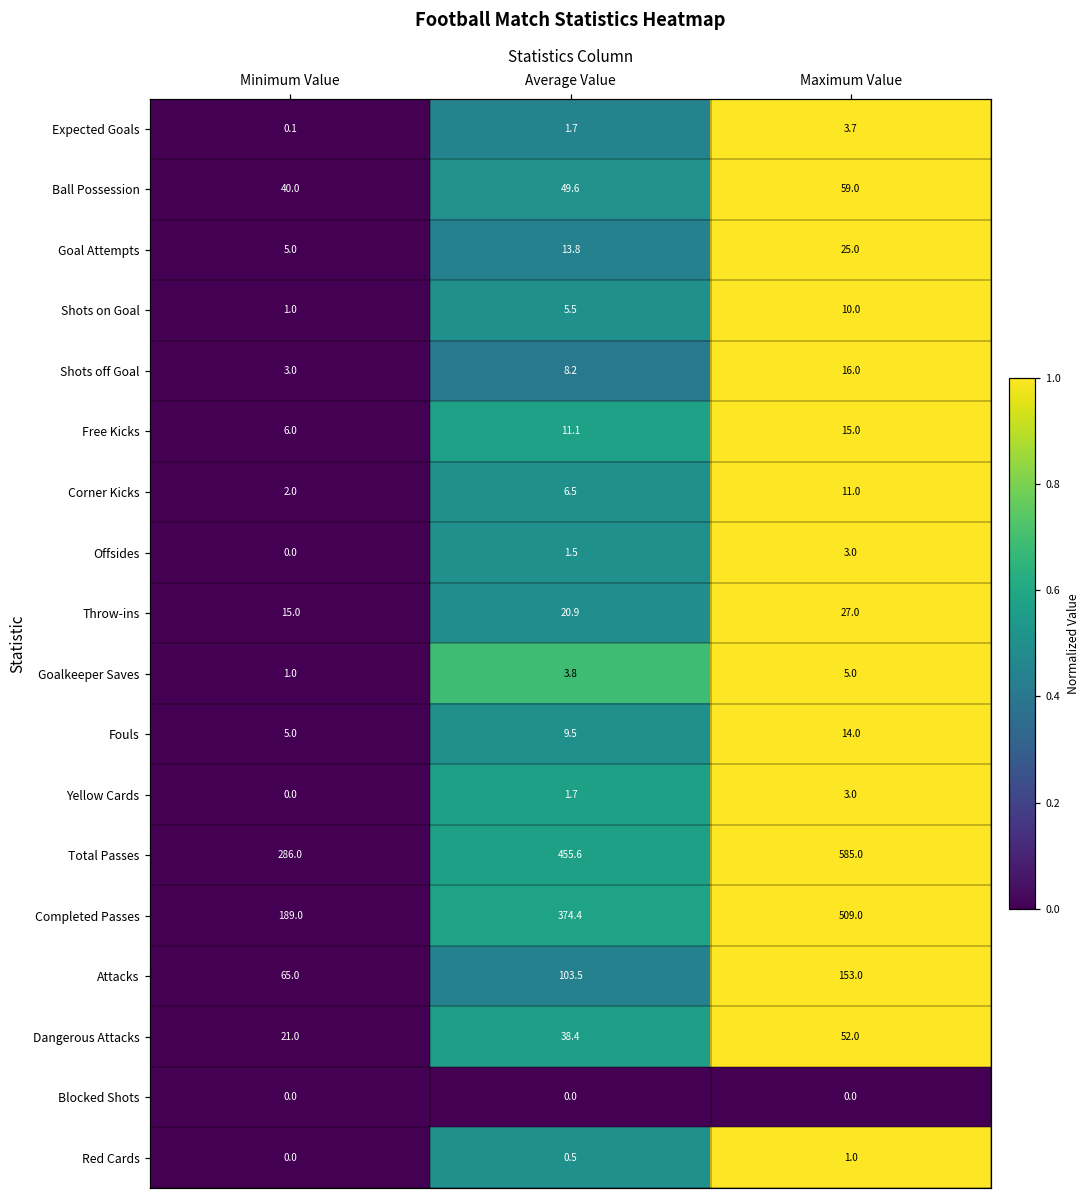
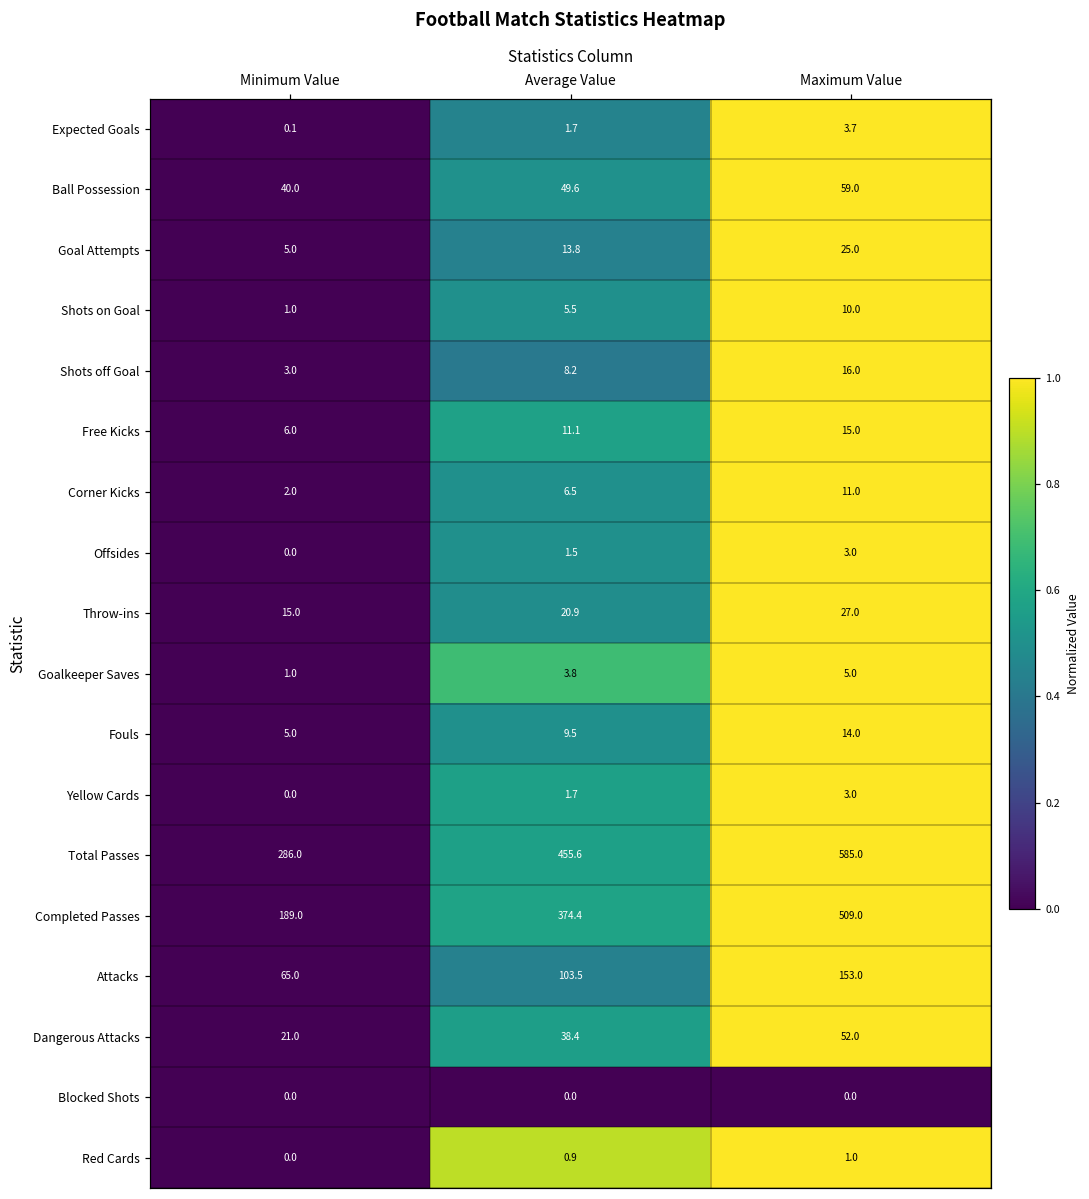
  {
    "Expected Goals": {
      "Minimum Value": 0.1,
      "Average Value": 1.7,
      "Maximum Value": 3.7
    },
    "Ball Possession": {
      "Minimum Value": 40.0,
      "Average Value": 49.6,
      "Maximum Value": 59.0
    },
    "Goal Attempts": {
      "Minimum Value": 5.0,
      "Average Value": 13.8,
      "Maximum Value": 25.0
    },
    "Shots on Goal": {
      "Minimum Value": 1.0,
      "Average Value": 5.5,
      "Maximum Value": 10.0
    },
    "Shots off Goal": {
      "Minimum Value": 3.0,
      "Average Value": 8.2,
      "Maximum Value": 16.0
    },
    "Free Kicks": {
      "Minimum Value": 6.0,
      "Average Value": 11.1,
      "Maximum Value": 15.0
    },
    "Corner Kicks": {
      "Minimum Value": 2.0,
      "Average Value": 6.5,
      "Maximum Value": 11.0
    },
    "Offsides": {
      "Minimum Value": 0.0,
      "Average Value": 1.5,
      "Maximum Value": 3.0
    },
    "Throw-ins": {
      "Minimum Value": 15.0,
      "Average Value": 20.9,
      "Maximum Value": 27.0
    },
    "Goalkeeper Saves": {
      "Minimum Value": 1.0,
      "Average Value": 3.8,
      "Maximum Value": 5.0
    },
    "Fouls": {
      "Minimum Value": 5.0,
      "Average Value": 9.5,
      "Maximum Value": 14.0
    },
    "Yellow Cards": {
      "Minimum Value": 0.0,
      "Average Value": 1.7,
      "Maximum Value": 3.0
    },
    "Total Passes": {
      "Minimum Value": 286.0,
      "Average Value": 455.6,
      "Maximum Value": 585.0
    },
    "Completed Passes": {
      "Minimum Value": 189.0,
      "Average Value": 374.4,
      "Maximum Value": 509.0
    },
    "Attacks": {
      "Minimum Value": 65.0,
      "Average Value": 103.5,
      "Maximum Value": 153.0
    },
    "Dangerous Attacks": {
      "Minimum Value": 21.0,
      "Average Value": 38.4,
      "Maximum Value": 52.0
    },
    "Blocked Shots": {
      "Minimum Value": 0.0,
      "Average Value": 0.0,
      "Maximum Value": 0.0
    },
    "Red Cards": {
      "Minimum Value": 0.0,
-     "Average Value": 0.5,
+     "Average Value": 0.9,
      "Maximum Value": 1.0
    }
  }
